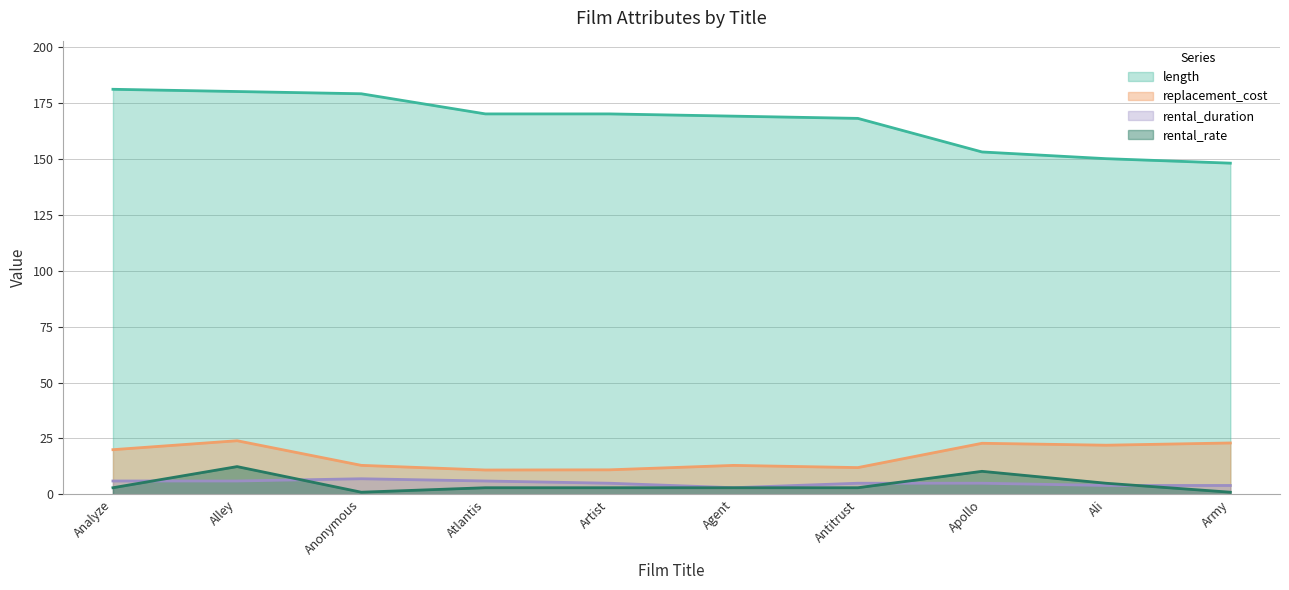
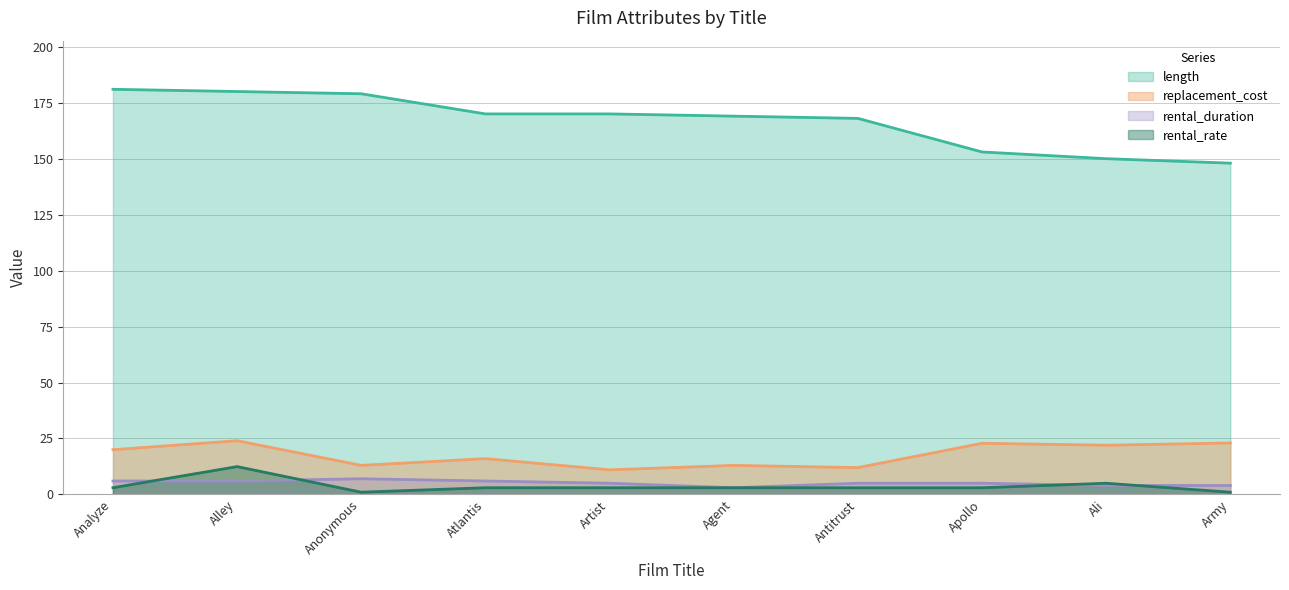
  {
    "replacement_cost": {
      "Analyze": 20,
      "Alley": 24,
      "Anonymous": 13,
-     "Atlantis": 11,
+     "Atlantis": 16,
      "Artist": 11,
      "Agent": 13,
      "Antitrust": 12,
      "Apollo": 23,
      "Ali": 22,
      "Army": 23
    },
    "rental_rate": {
      "Analyze": 3,
      "Alley": 12,
      "Anonymous": 1,
      "Atlantis": 3,
      "Artist": 3,
      "Antitrust": 3,
-     "Apollo": 10,
+     "Apollo": 3,
      "Army": 1
    }
  }
